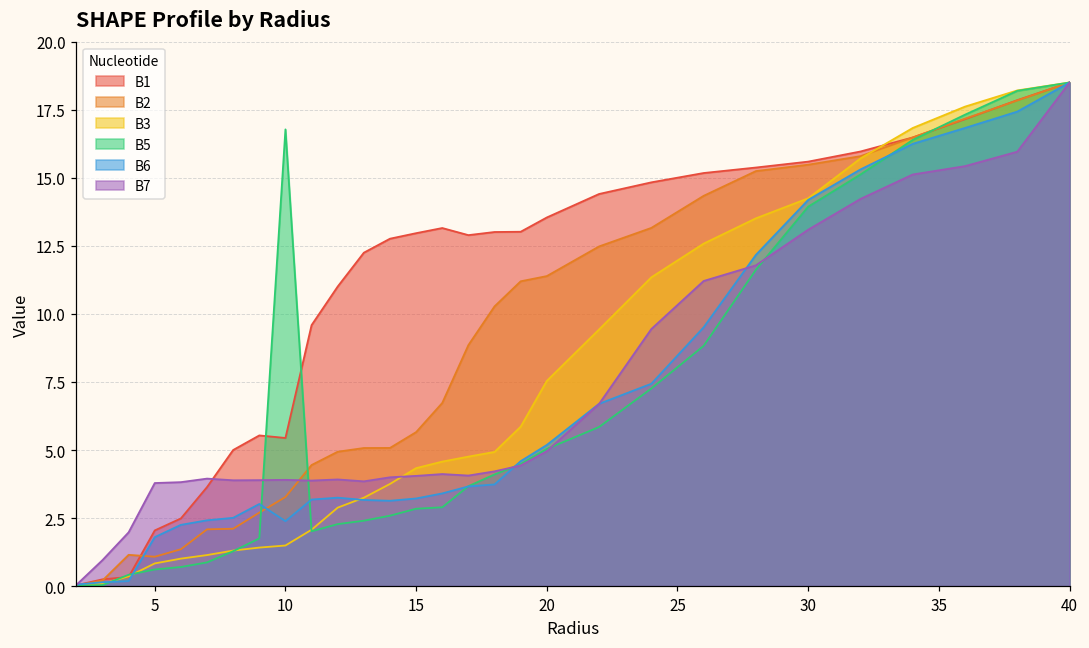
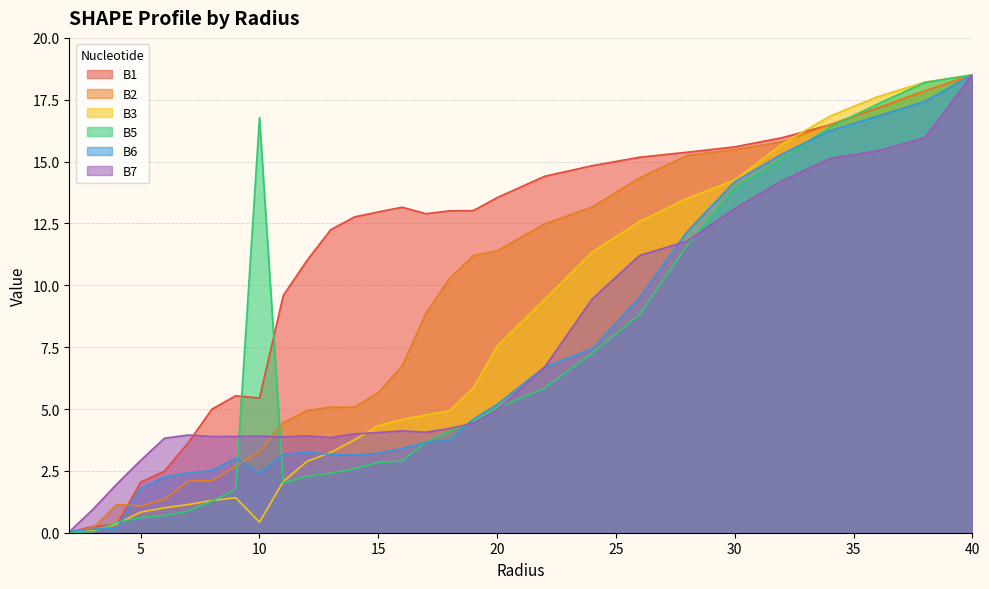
  {
    "B3": {
      "5": 0.8,
-     "10": 1.5,
+     "10": 0.4,
      "15": 4.3,
      "20": 7.5
    },
    "B5": {
      "5": 0.6,
      "10": 16.8,
      "15": 2.8,
      "30": 13.9
    },
    "B6": {
      "5": 1.8,
      "10": 2.4,
      "15": 3.2,
      "20": 5.2
    },
    "B7": {
-     "5": 3.8,
+     "5": 2.9,
      "10": 3.9,
      "15": 4.0,
      "30": 13.1
    }
  }
